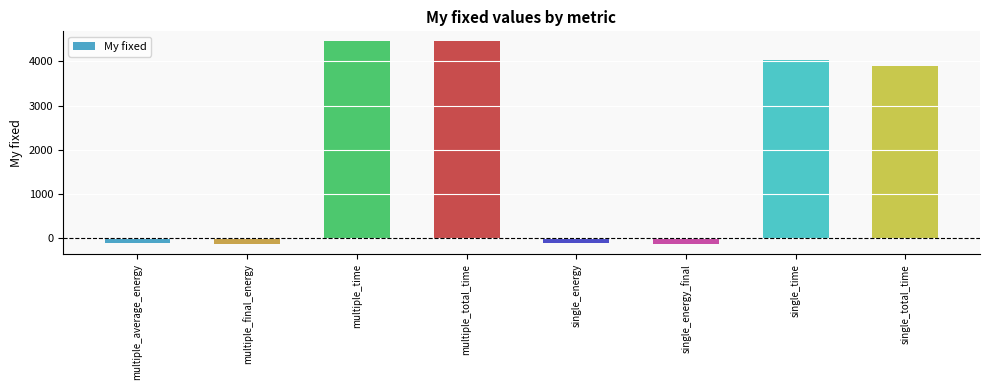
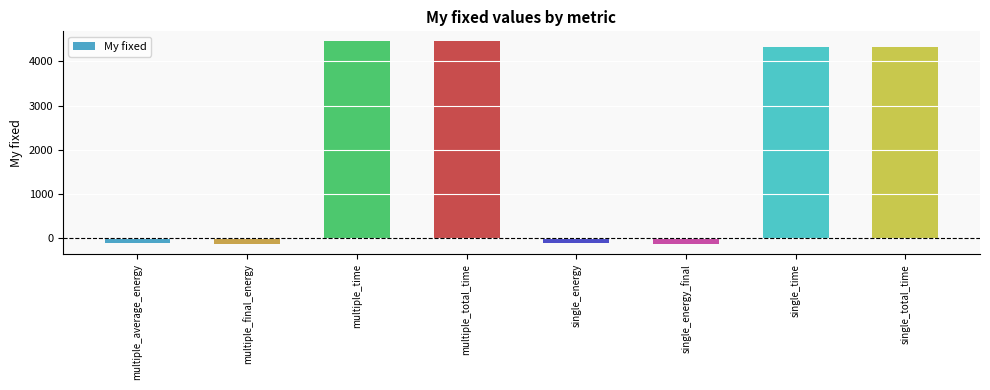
  {
    "multiple_average_energy": -100,
    "multiple_final_energy": -100,
    "multiple_time": 4400,
    "multiple_total_time": 4400,
    "single_energy": -100,
    "single_energy_final": -100,
-   "single_time": 4000,
-   "single_total_time": 3900
+   "single_time": 4300,
+   "single_total_time": 4300
  }
